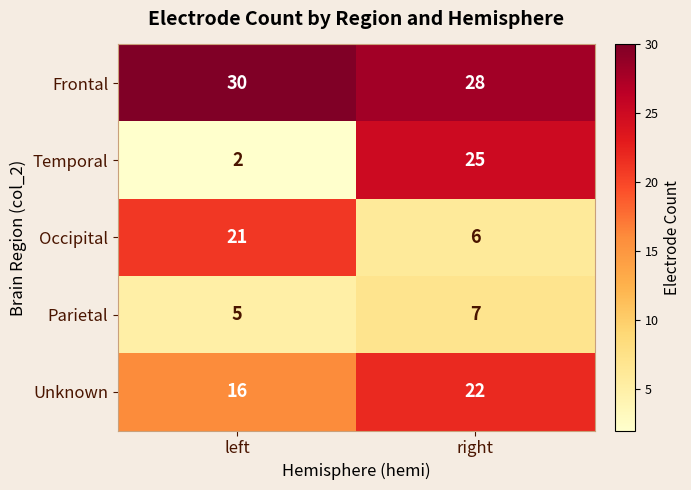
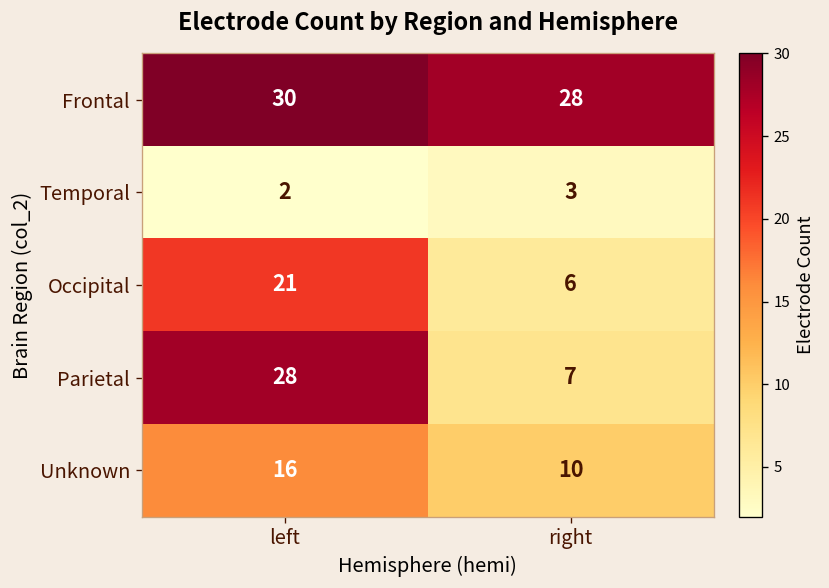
  {
    "Frontal": {
      "left": 30,
      "right": 28
    },
    "Temporal": {
      "left": 2,
-     "right": 25
+     "right": 3
    },
    "Occipital": {
      "left": 21,
      "right": 6
    },
    "Parietal": {
-     "left": 5,
+     "left": 28,
      "right": 7
    },
    "Unknown": {
      "left": 16,
-     "right": 22
+     "right": 10
    }
  }
